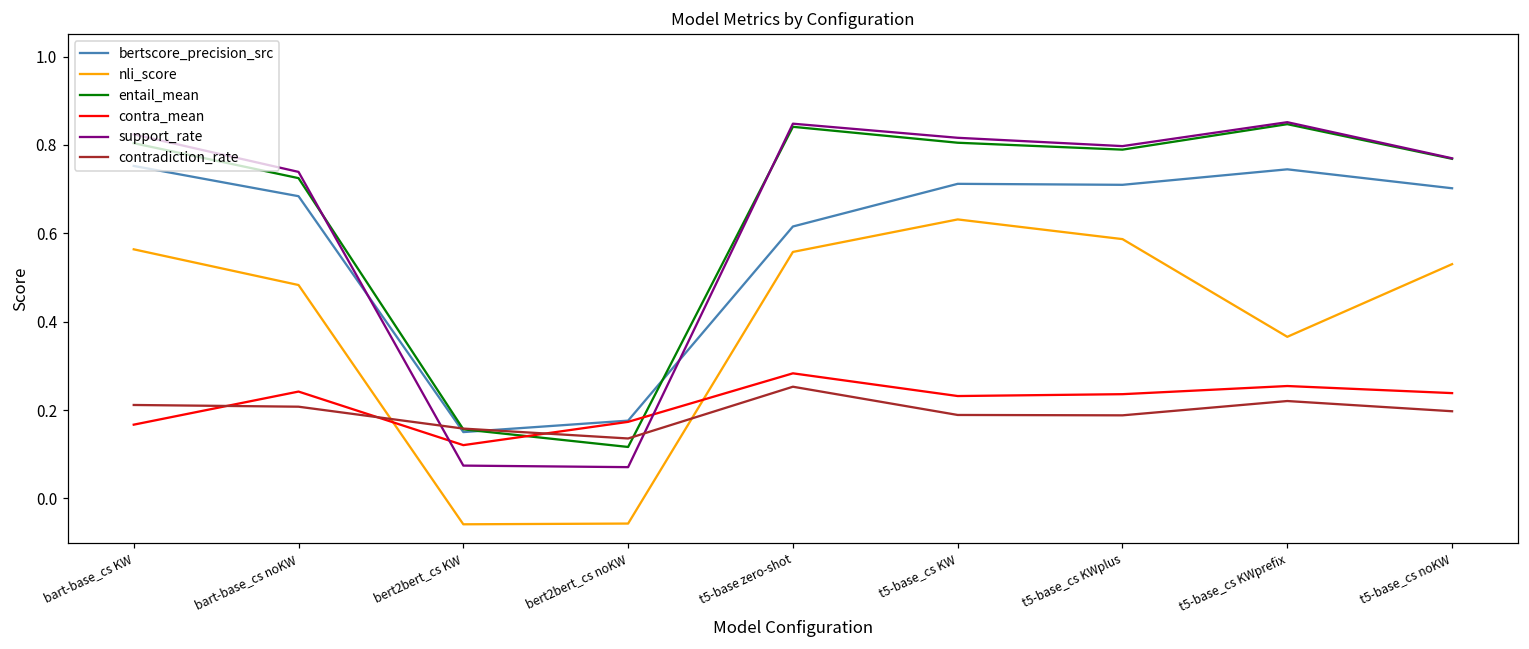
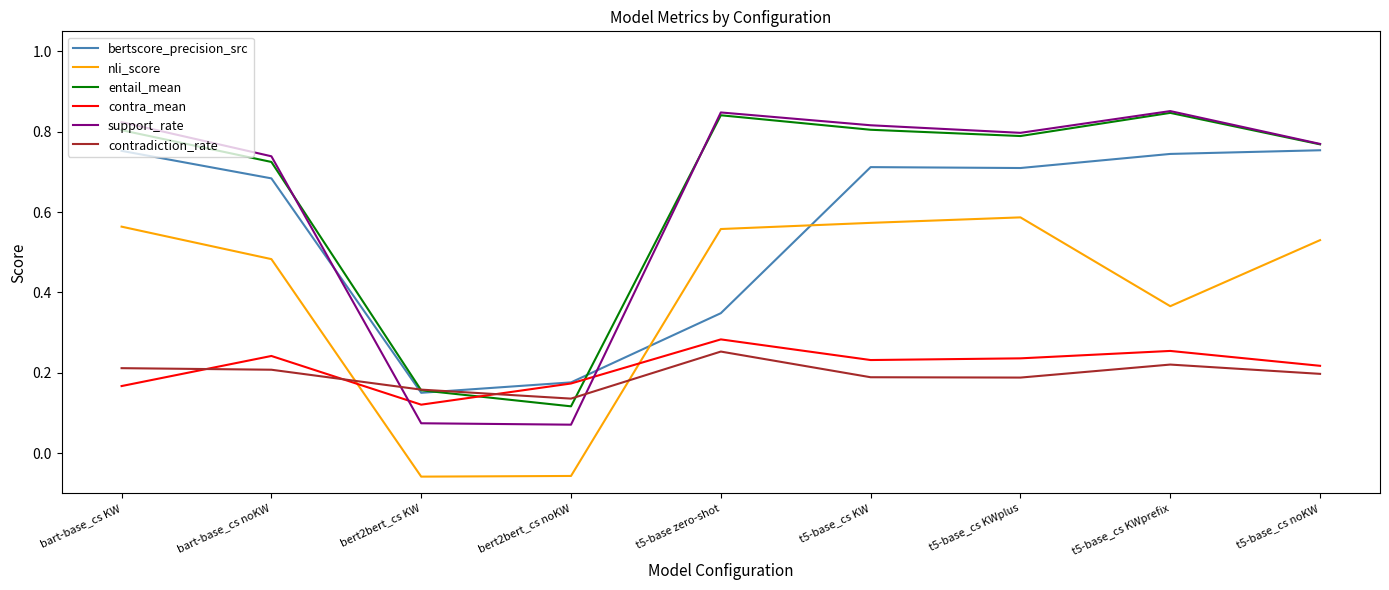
  {
    "bertscore_precision_src": {
      "bart-base_cs noKW": 0.68,
-     "t5-base zero-shot": 0.62,
+     "t5-base zero-shot": 0.35,
      "t5-base_cs KW": 0.71,
      "t5-base_cs KWplus": 0.71,
      "t5-base_cs KWprefix": 0.74,
-     "t5-base_cs noKW": 0.70
+     "t5-base_cs noKW": 0.75
    },
    "nli_score": {
      "bart-base_cs KW": 0.56,
      "bart-base_cs noKW": 0.48,
      "bert2bert_cs KW": -0.06,
      "bert2bert_cs noKW": -0.06,
      "t5-base zero-shot": 0.56,
-     "t5-base_cs KW": 0.63,
+     "t5-base_cs KW": 0.57,
      "t5-base_cs KWplus": 0.59,
      "t5-base_cs KWprefix": 0.37,
      "t5-base_cs noKW": 0.53
    },
    "entail_mean": {
      "bart-base_cs noKW": 0.72,
      "bert2bert_cs noKW": 0.12,
      "t5-base zero-shot": 0.84,
      "t5-base_cs KW": 0.80,
      "t5-base_cs KWplus": 0.79
    },
    "contra_mean": {
      "bart-base_cs KW": 0.17,
      "bart-base_cs noKW": 0.24,
      "bert2bert_cs KW": 0.12,
      "t5-base zero-shot": 0.28,
      "t5-base_cs KW": 0.23,
      "t5-base_cs KWplus": 0.24,
      "t5-base_cs KWprefix": 0.25,
-     "t5-base_cs noKW": 0.24
+     "t5-base_cs noKW": 0.22
    },
    "support_rate": {
      "bart-base_cs noKW": 0.74,
      "bert2bert_cs KW": 0.07,
      "bert2bert_cs noKW": 0.07,
      "t5-base zero-shot": 0.85,
      "t5-base_cs KW": 0.82,
      "t5-base_cs KWplus": 0.80
    },
    "contradiction_rate": {
      "bart-base_cs KW": 0.21,
      "bart-base_cs noKW": 0.21,
      "bert2bert_cs noKW": 0.14,
      "t5-base zero-shot": 0.25,
      "t5-base_cs KW": 0.19,
      "t5-base_cs KWplus": 0.19,
      "t5-base_cs KWprefix": 0.22,
      "t5-base_cs noKW": 0.20
    }
  }
